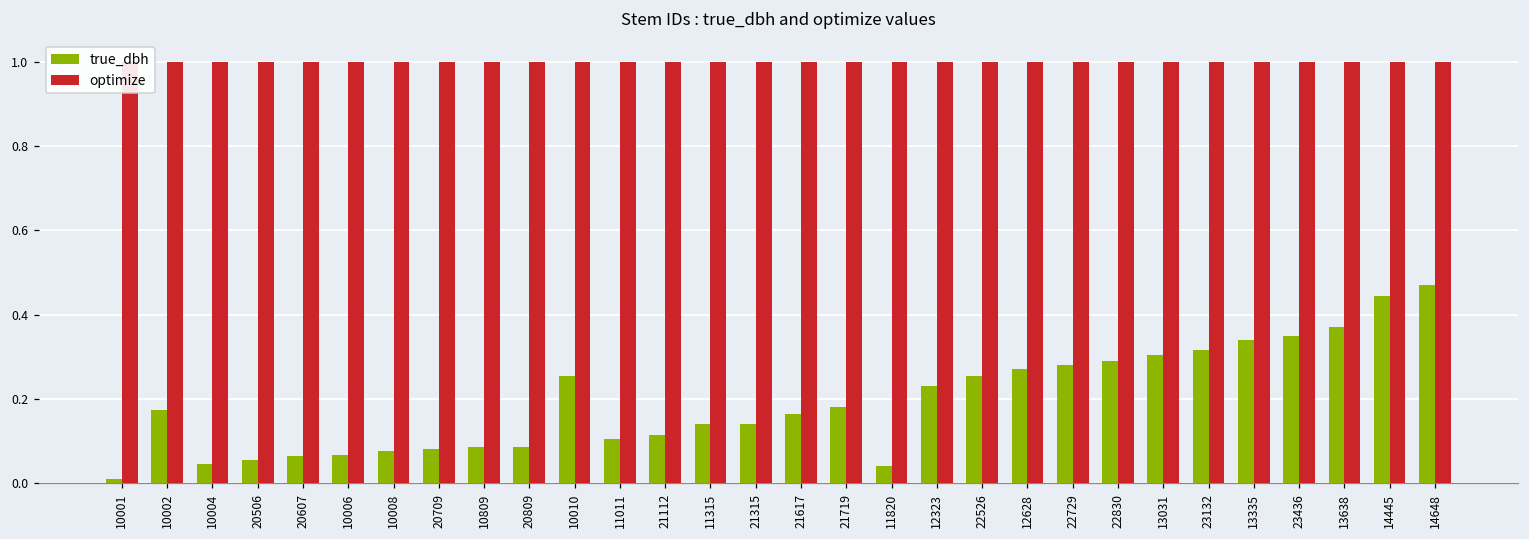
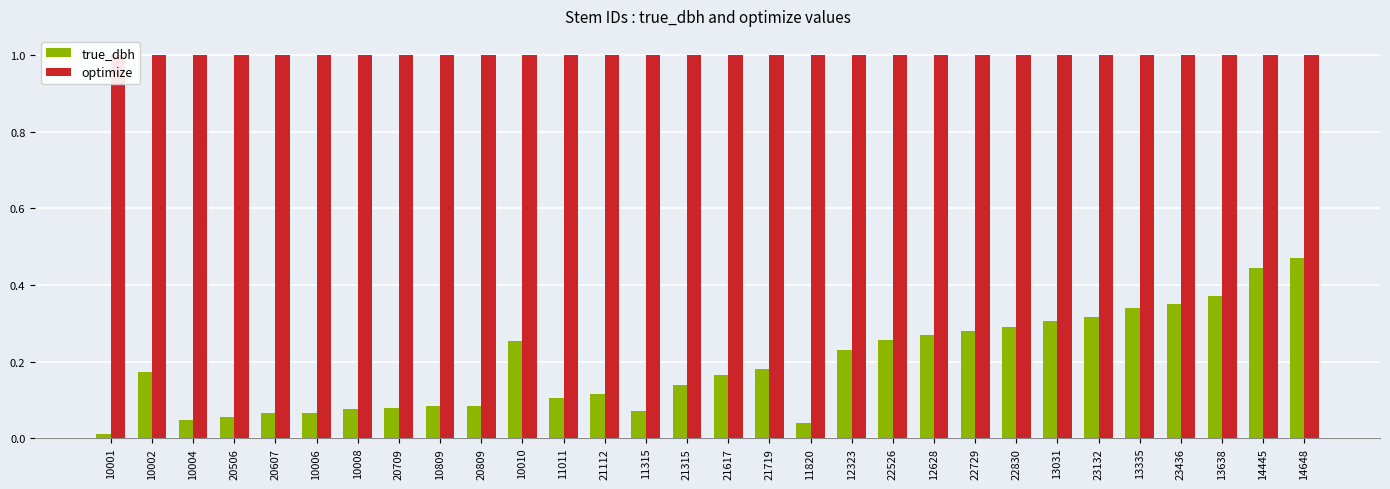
  {
    "true_dbh": {
      "10001": 0.01,
      "10002": 0.17,
      "10004": 0.05,
      "20506": 0.06,
      "20607": 0.07,
      "10006": 0.07,
      "10008": 0.08,
      "20709": 0.08,
      "10809": 0.09,
      "20809": 0.09,
      "10010": 0.25,
      "11011": 0.11,
      "21112": 0.12,
-     "11315": 0.14,
+     "11315": 0.07,
      "21315": 0.14,
      "21617": 0.17,
      "21719": 0.18,
      "11820": 0.04,
      "12323": 0.23,
      "22526": 0.26,
      "12628": 0.27,
      "22729": 0.28,
      "22830": 0.29,
      "13031": 0.31,
      "23132": 0.32,
      "13335": 0.34,
      "23436": 0.35,
      "13638": 0.37,
      "14445": 0.45,
      "14648": 0.47
    },
    "optimize": {
      "10002": 1.00,
      "10004": 1.00,
      "20506": 1.00,
      "20607": 1.00,
      "10006": 1.00,
      "10008": 1.00,
      "20709": 1.00,
      "10809": 1.00,
      "20809": 1.00,
      "10010": 1.00,
      "11011": 1.00,
      "21112": 1.00,
      "11315": 1.00,
      "21315": 1.00,
      "21617": 1.00,
      "21719": 1.00,
      "11820": 1.00,
      "12323": 1.00,
      "22526": 1.00,
      "12628": 1.00,
      "22729": 1.00,
      "22830": 1.00,
      "13031": 1.00,
      "23132": 1.00,
      "13335": 1.00,
      "23436": 1.00,
      "13638": 1.00,
      "14445": 1.00,
      "14648": 1.00
    }
  }
